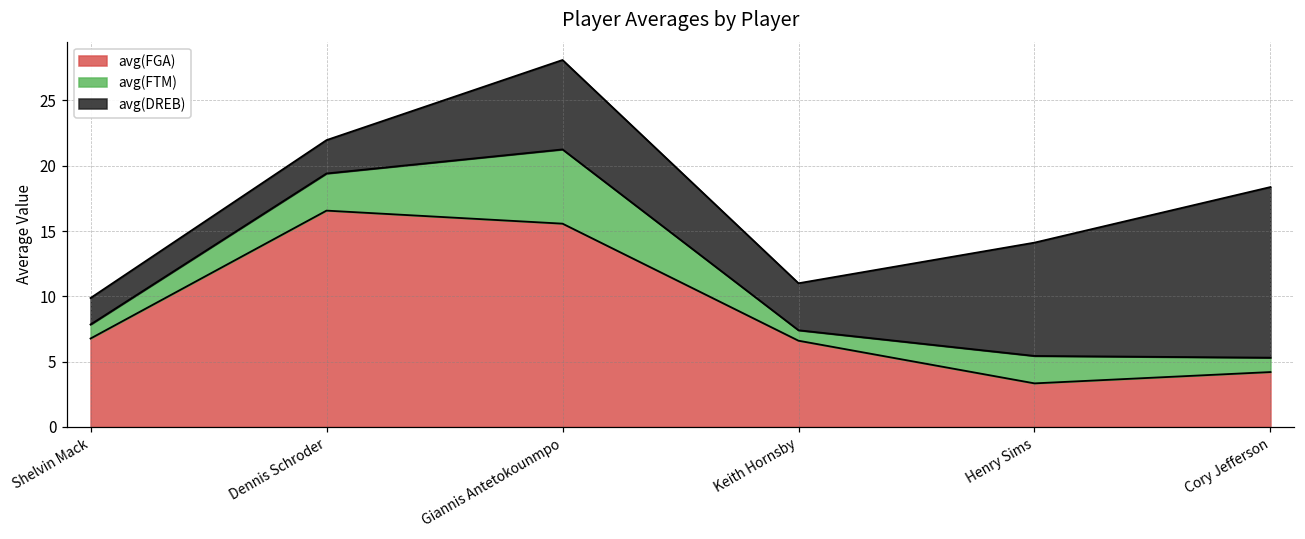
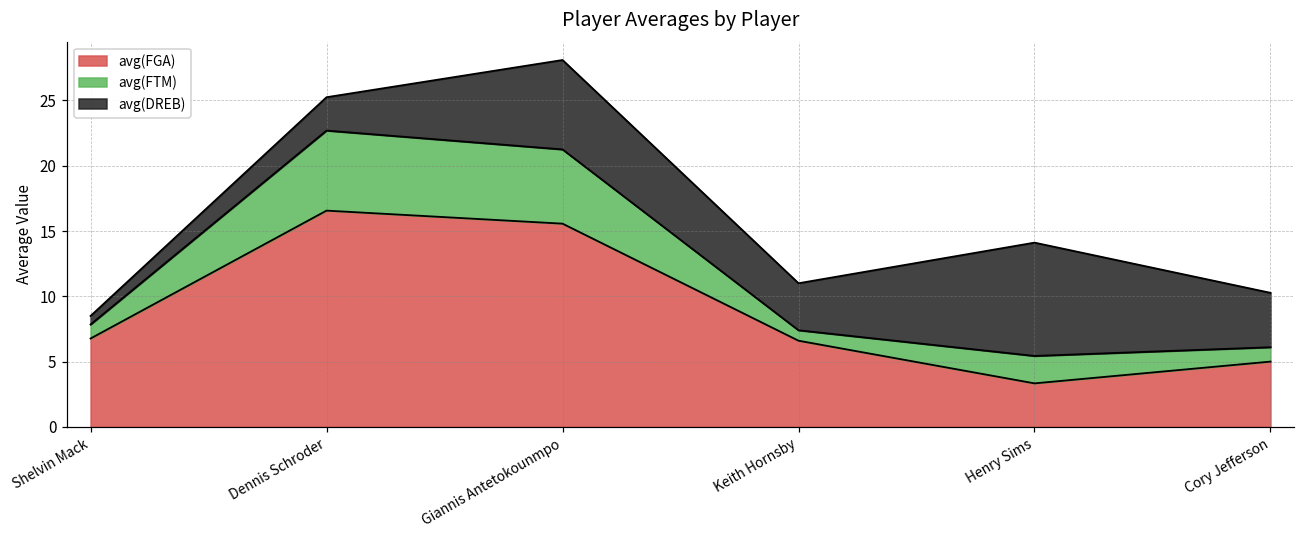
  {
    "avg(FGA)": {
      "Shelvin Mack": 6.8,
      "Dennis Schroder": 16.6,
      "Giannis Antetokounmpo": 15.6,
      "Keith Hornsby": 6.6,
      "Henry Sims": 3.3,
-     "Cory Jefferson": 4.2
+     "Cory Jefferson": 5.0
    },
    "avg(FTM)": {
      "Shelvin Mack": 1.1,
-     "Dennis Schroder": 2.8,
+     "Dennis Schroder": 6.1,
      "Giannis Antetokounmpo": 5.7,
      "Keith Hornsby": 0.8,
      "Henry Sims": 2.1,
      "Cory Jefferson": 1.1
    },
    "avg(DREB)": {
-     "Shelvin Mack": 2.0,
+     "Shelvin Mack": 0.7,
      "Dennis Schroder": 2.6,
      "Giannis Antetokounmpo": 6.8,
      "Keith Hornsby": 3.6,
      "Henry Sims": 8.7,
-     "Cory Jefferson": 13.1
+     "Cory Jefferson": 4.2
    }
  }
